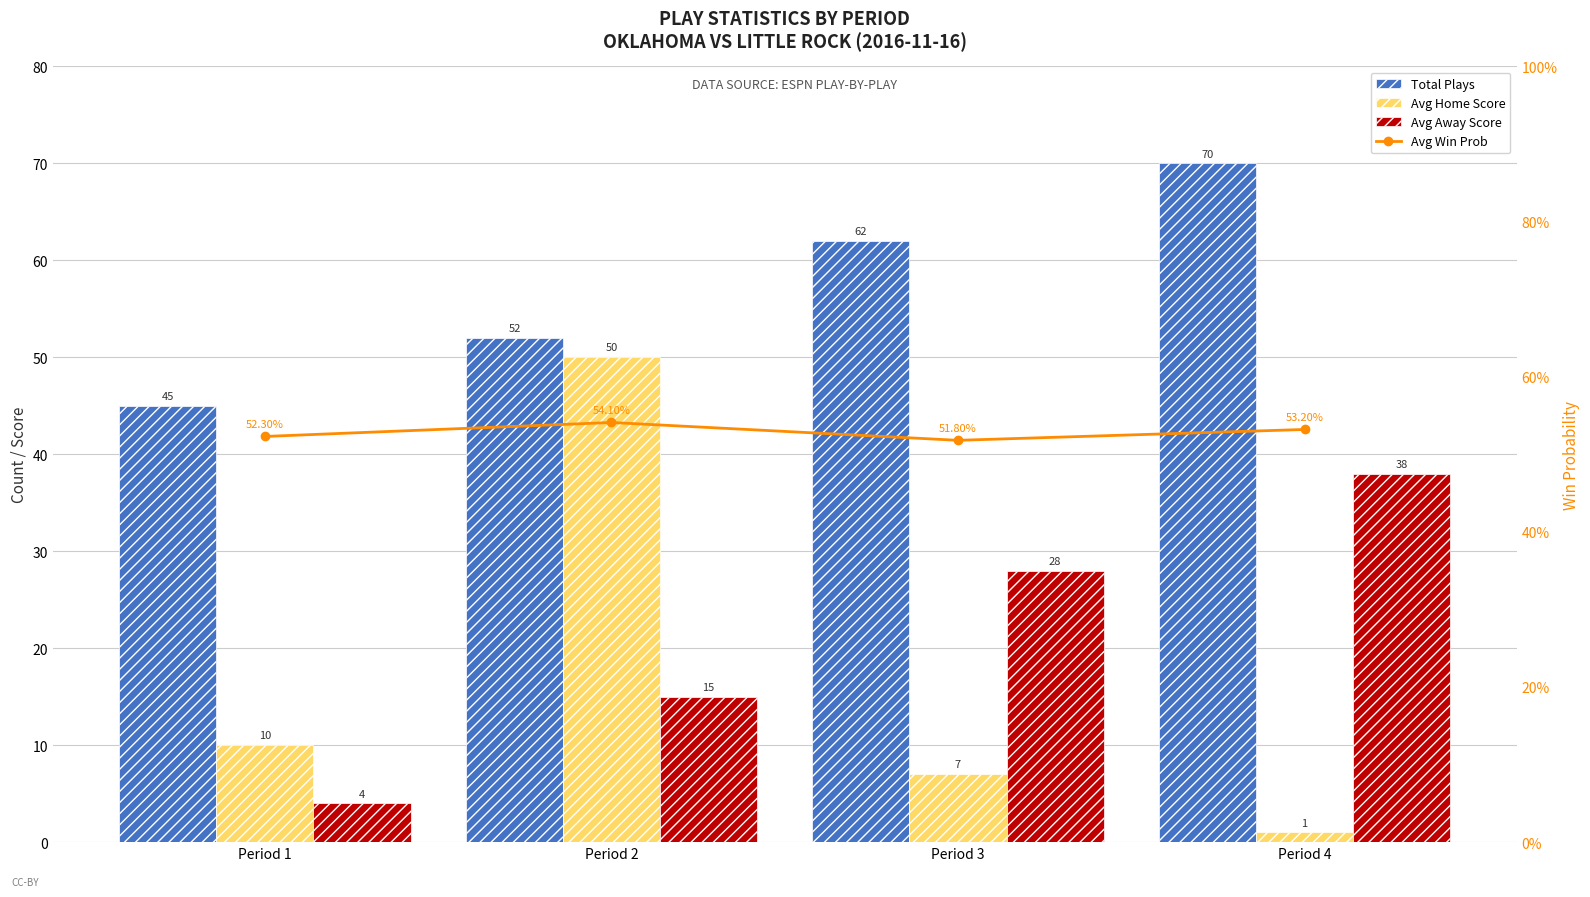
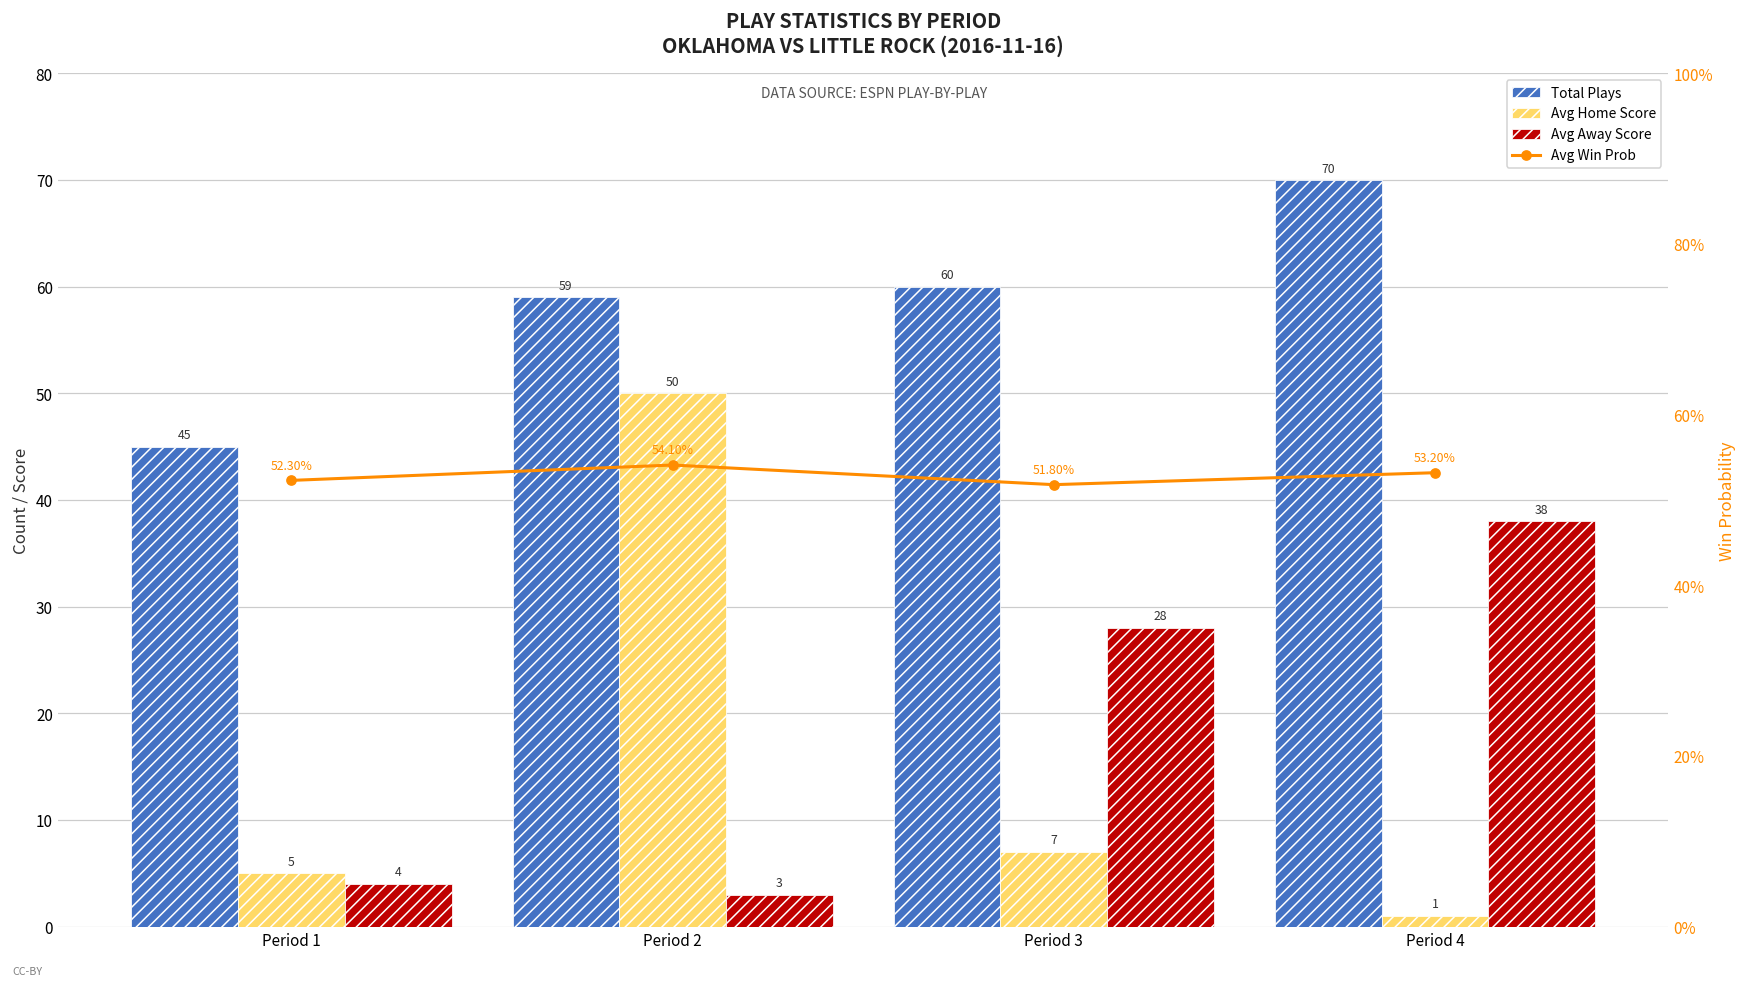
  {
    "Total Plays": {
      "Period 1": "45",
-     "Period 2": "52",
-     "Period 3": "62",
+     "Period 2": "59",
+     "Period 3": "60",
      "Period 4": "70"
    },
    "Avg Home Score": {
-     "Period 1": "10",
+     "Period 1": "5",
      "Period 2": "50",
      "Period 3": "7",
      "Period 4": "1"
    },
    "Avg Away Score": {
      "Period 1": "4",
-     "Period 2": "15",
+     "Period 2": "3",
      "Period 3": "28",
      "Period 4": "38"
    },
    "Avg Win Prob": {
      "Period 1": "52.30%",
      "Period 2": "54.10%",
      "Period 3": "51.80%",
      "Period 4": "53.20%"
    }
  }
